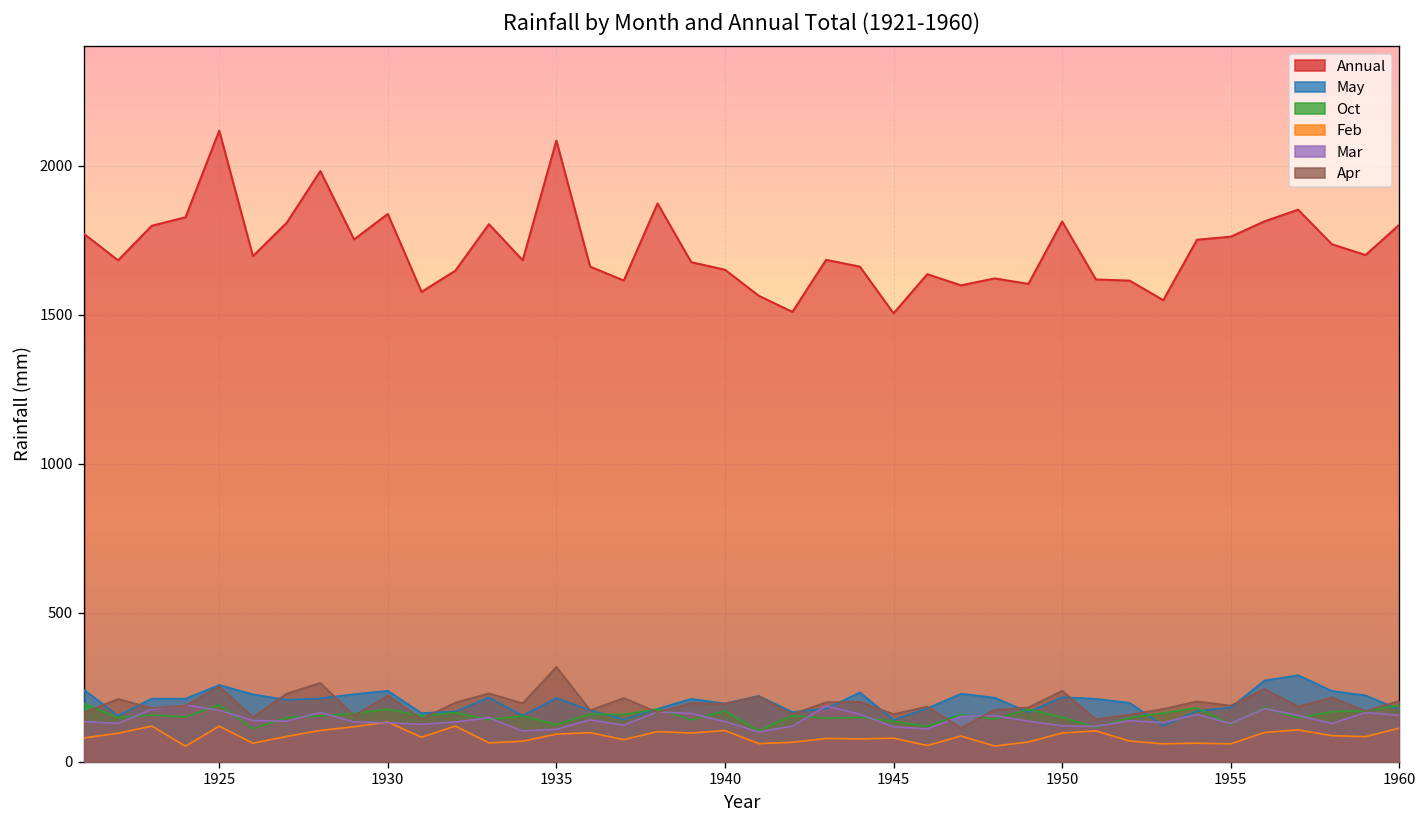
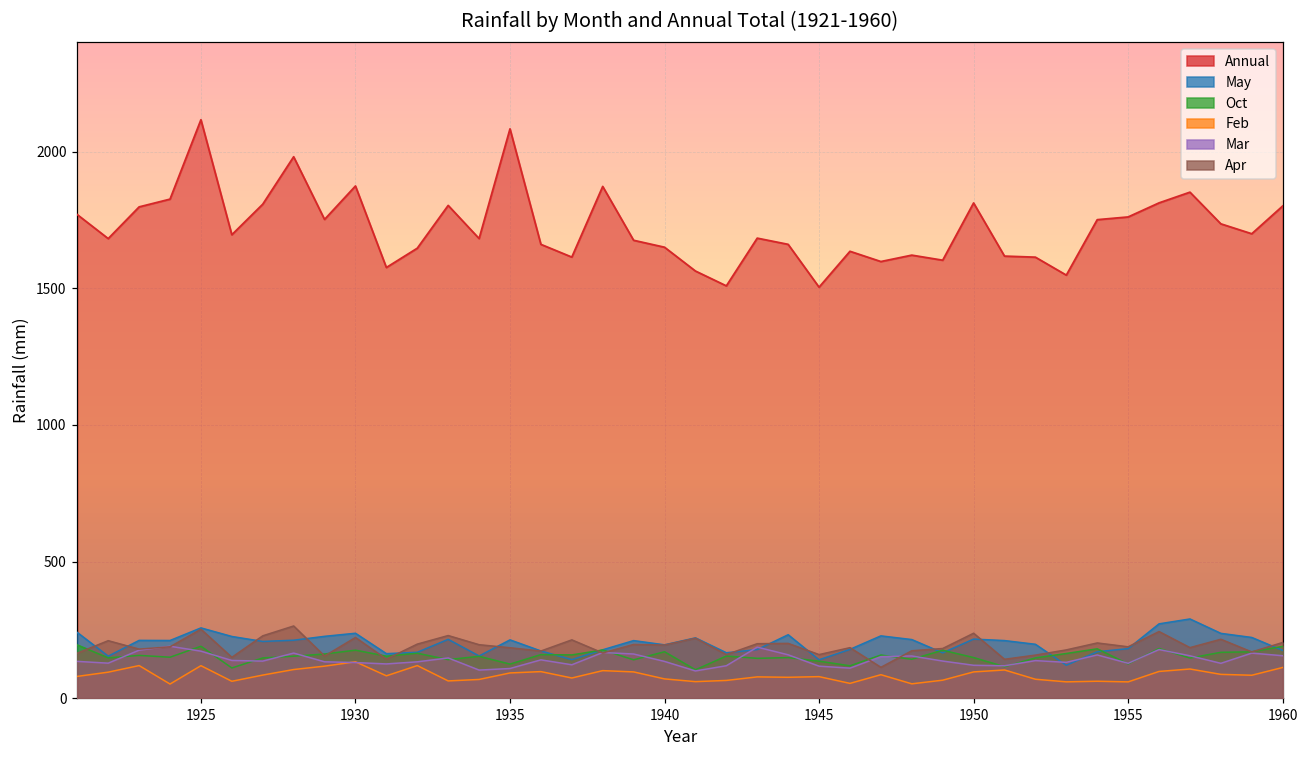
  {
    "Annual": {
      "1925": 2120,
-     "1930": 1840,
+     "1930": 1870,
      "1935": 2080,
      "1940": 1650,
      "1945": 1500,
      "1950": 1810,
      "1955": 1760,
      "1960": 1800
    },
    "May": {
      "1930": 240,
      "1935": 210,
      "1950": 220,
      "1960": 170
    },
    "Oct": {
      "1925": 190,
      "1930": 180,
      "1935": 120,
      "1940": 170,
      "1950": 150,
      "1960": 190
    },
    "Feb": {
      "1925": 120,
      "1935": 90,
-     "1940": 100,
+     "1940": 70,
      "1945": 80,
      "1950": 100,
      "1955": 60,
      "1960": 110
    },
    "Mar": {
      "1925": 170,
      "1935": 110,
      "1940": 130,
      "1945": 120,
      "1950": 120,
      "1960": 160
    },
    "Apr": {
      "1930": 220,
-     "1935": 320,
+     "1935": 180,
      "1945": 160,
      "1950": 240,
      "1960": 200
    }
  }
